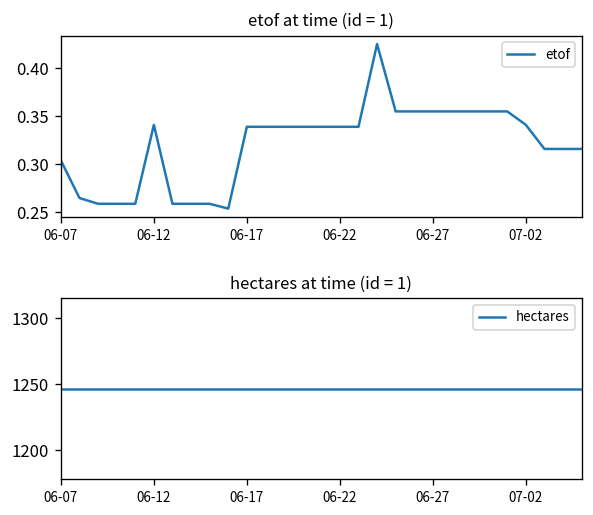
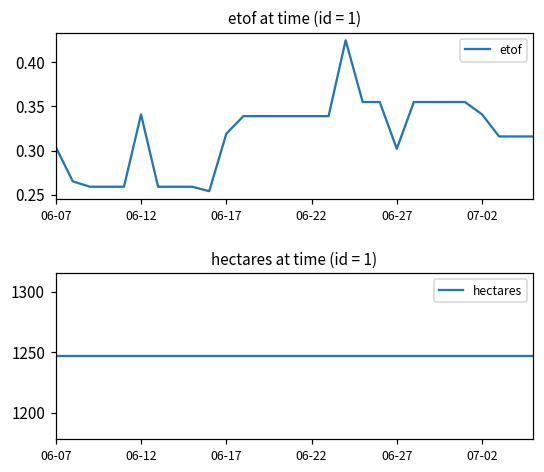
  {
    "etof at time (id = 1)": {
      "06-07": 0.30,
      "06-12": 0.34,
-     "06-17": 0.34,
+     "06-17": 0.32,
      "06-22": 0.34,
-     "06-27": 0.36,
+     "06-27": 0.30,
      "07-02": 0.34
    },
    "hectares at time (id = 1)": {
      "06-07": 1246,
      "06-12": 1246,
      "06-17": 1246,
      "06-22": 1246,
      "06-27": 1246,
      "07-02": 1246
    }
  }
